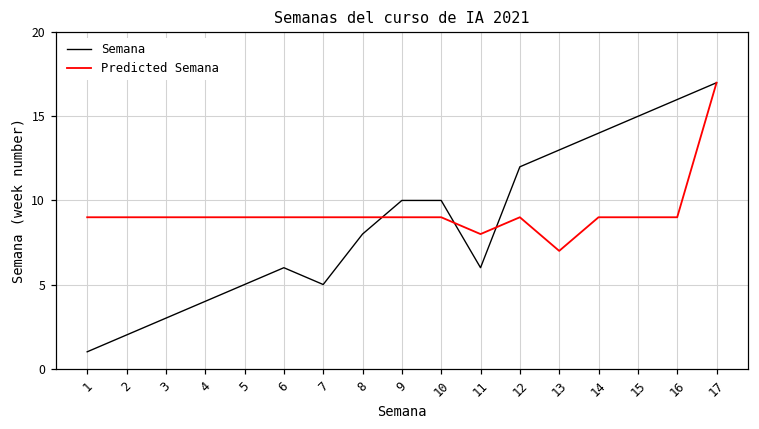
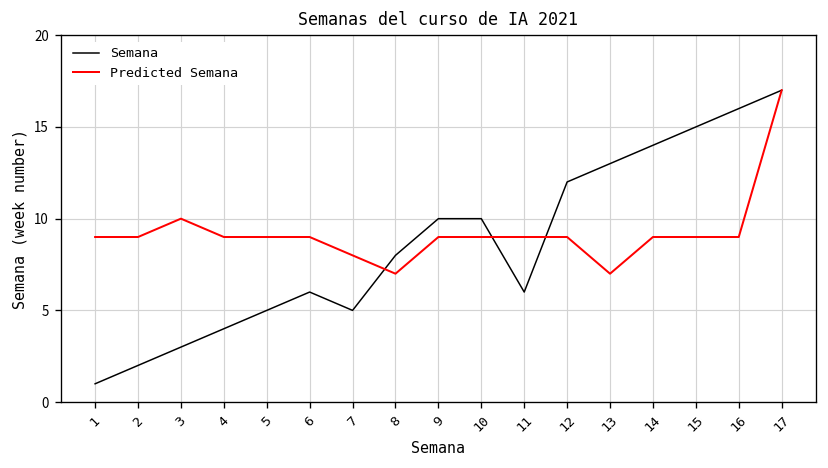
  {
    "Semana": {
      "1": 1,
      "2": 2,
      "3": 3,
      "4": 4,
      "5": 5,
      "6": 6,
      "7": 5,
      "8": 8,
      "9": 10,
      "10": 10,
      "11": 6,
      "12": 12,
      "13": 13,
      "14": 14,
      "15": 15,
      "16": 16
    },
    "Predicted Semana": {
      "1": 9,
      "2": 9,
-     "3": 9,
+     "3": 10,
      "4": 9,
      "5": 9,
      "6": 9,
-     "7": 9,
-     "8": 9,
+     "7": 8,
+     "8": 7,
      "9": 9,
      "10": 9,
-     "11": 8,
+     "11": 9,
      "12": 9,
      "13": 7,
      "14": 9,
      "15": 9,
      "16": 9
    }
  }
